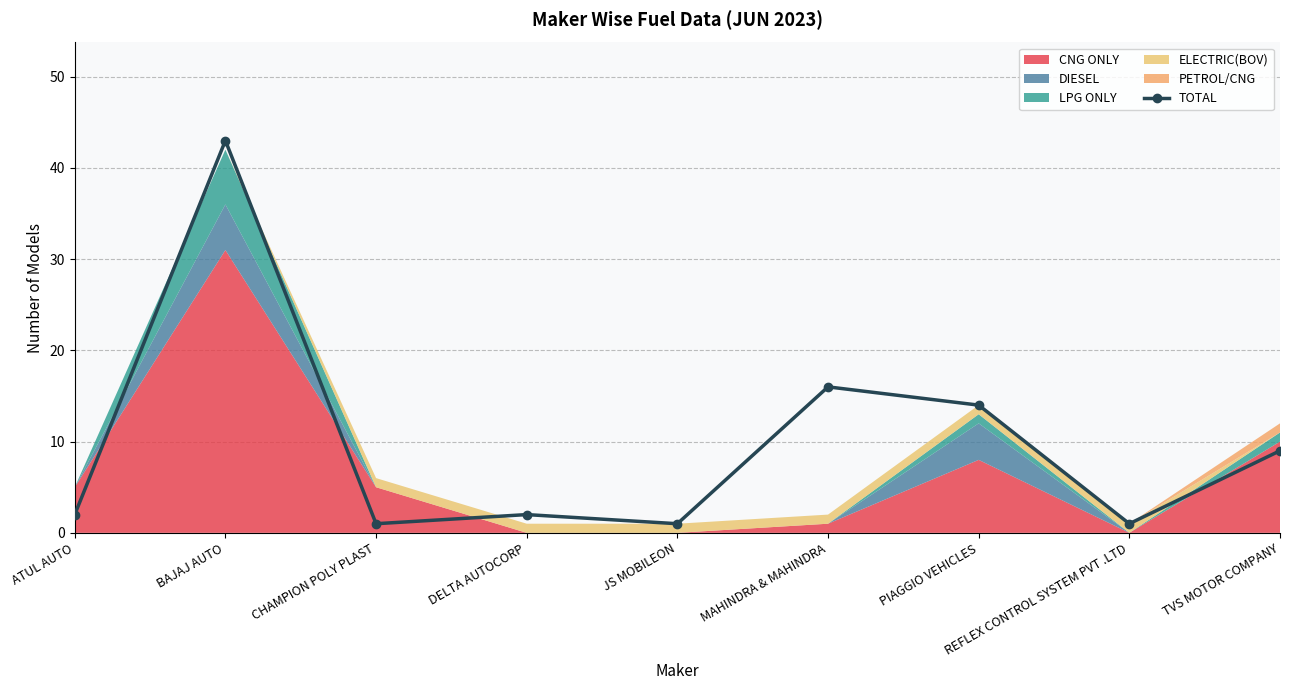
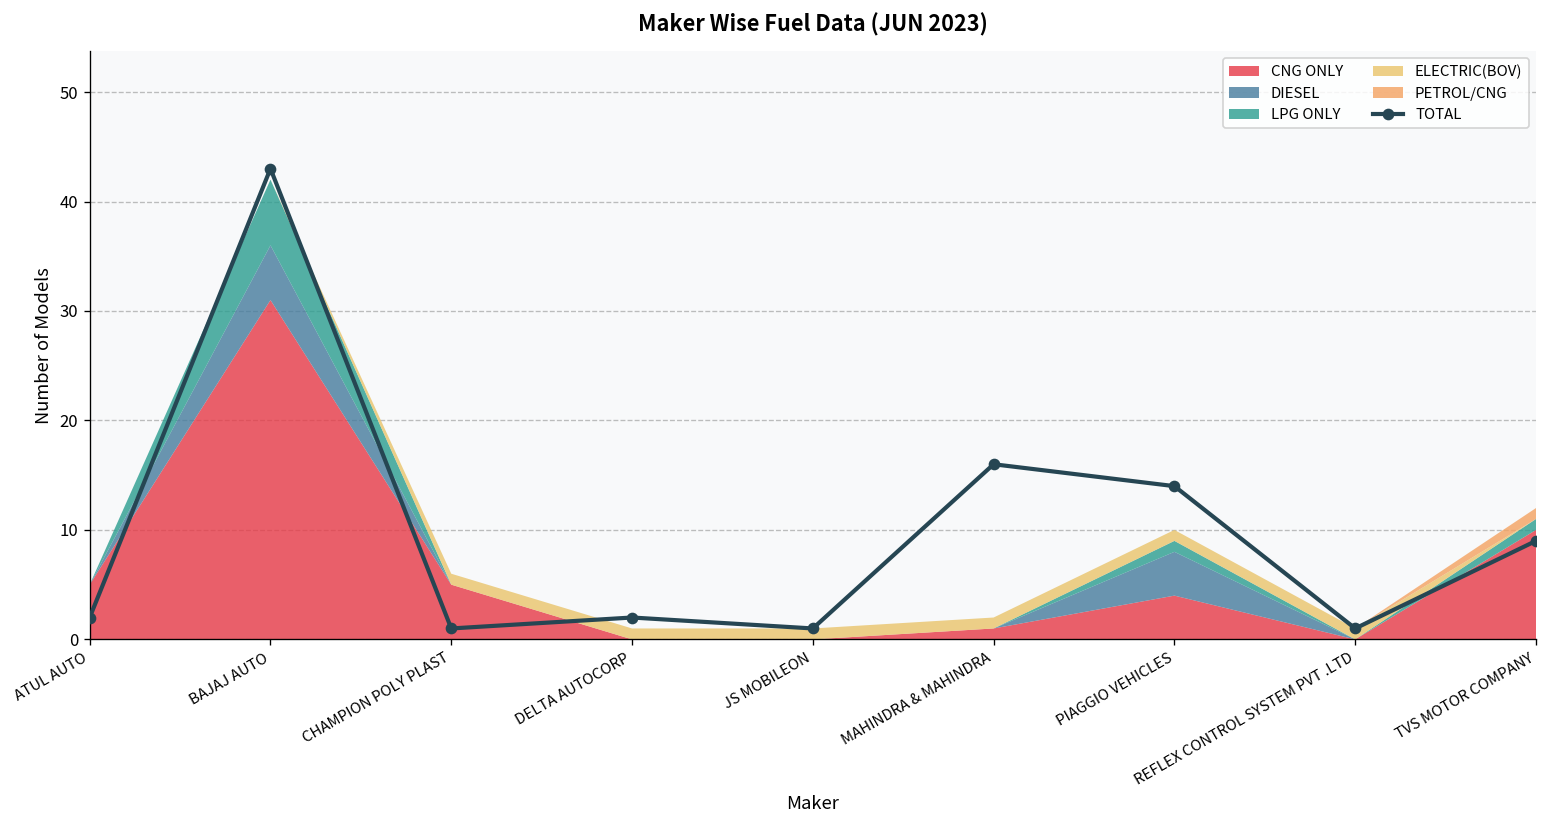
  {
    "TOTAL": {
      "ATUL AUTO": 2,
      "BAJAJ AUTO": 43,
      "CHAMPION POLY PLAST": 1,
      "DELTA AUTOCORP": 2,
      "MAHINDRA & MAHINDRA": 16,
      "TVS MOTOR COMPANY": 9
    },
    "CNG ONLY": {
      "BAJAJ AUTO": 31,
-     "PIAGGIO VEHICLES": 8
+     "PIAGGIO VEHICLES": 4
    }
  }
